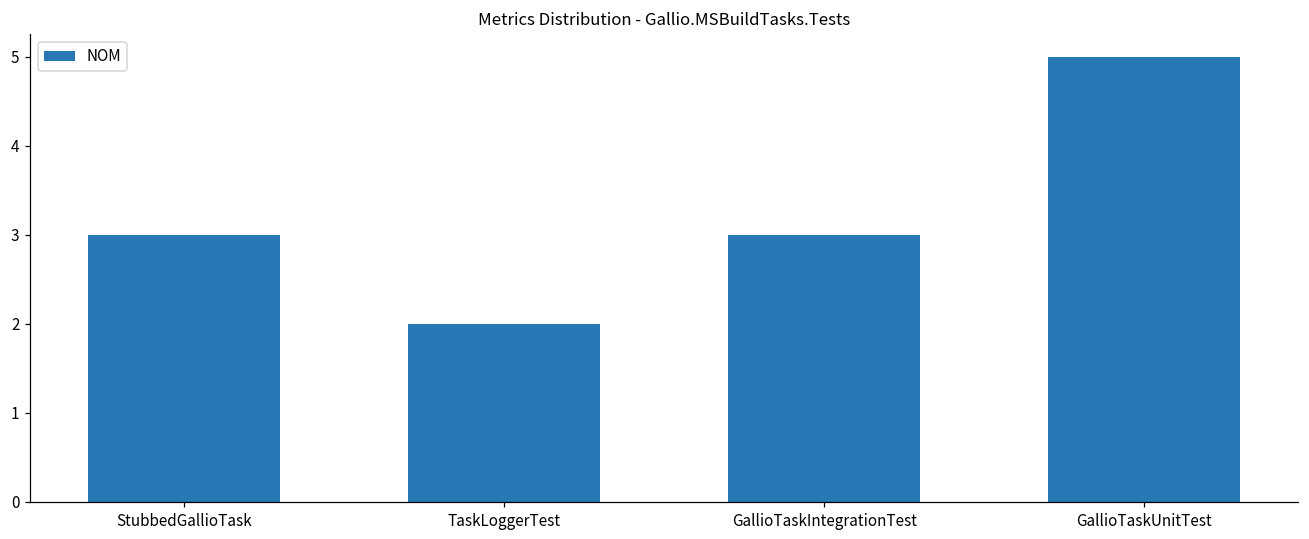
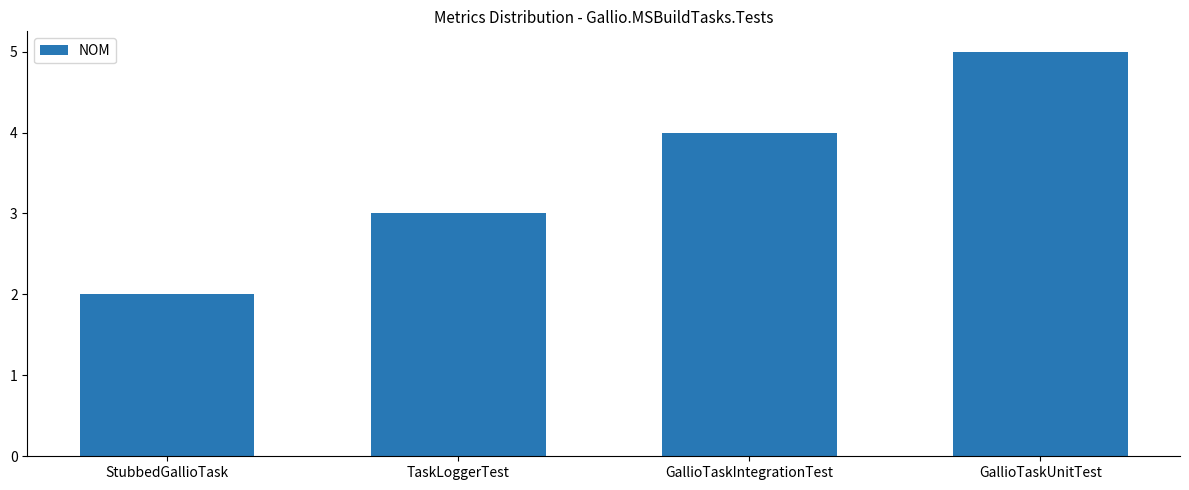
  {
-   "StubbedGallioTask": 3,
-   "TaskLoggerTest": 2,
-   "GallioTaskIntegrationTest": 3,
+   "StubbedGallioTask": 2,
+   "TaskLoggerTest": 3,
+   "GallioTaskIntegrationTest": 4,
    "GallioTaskUnitTest": 5
  }
